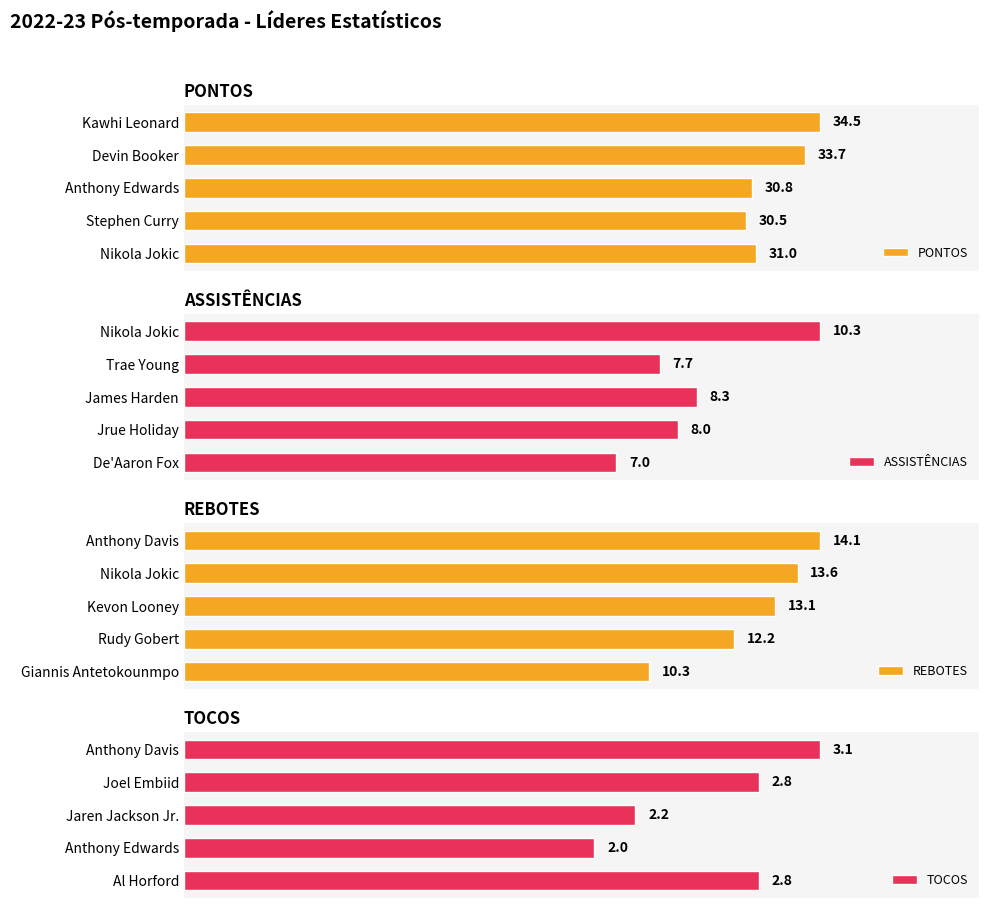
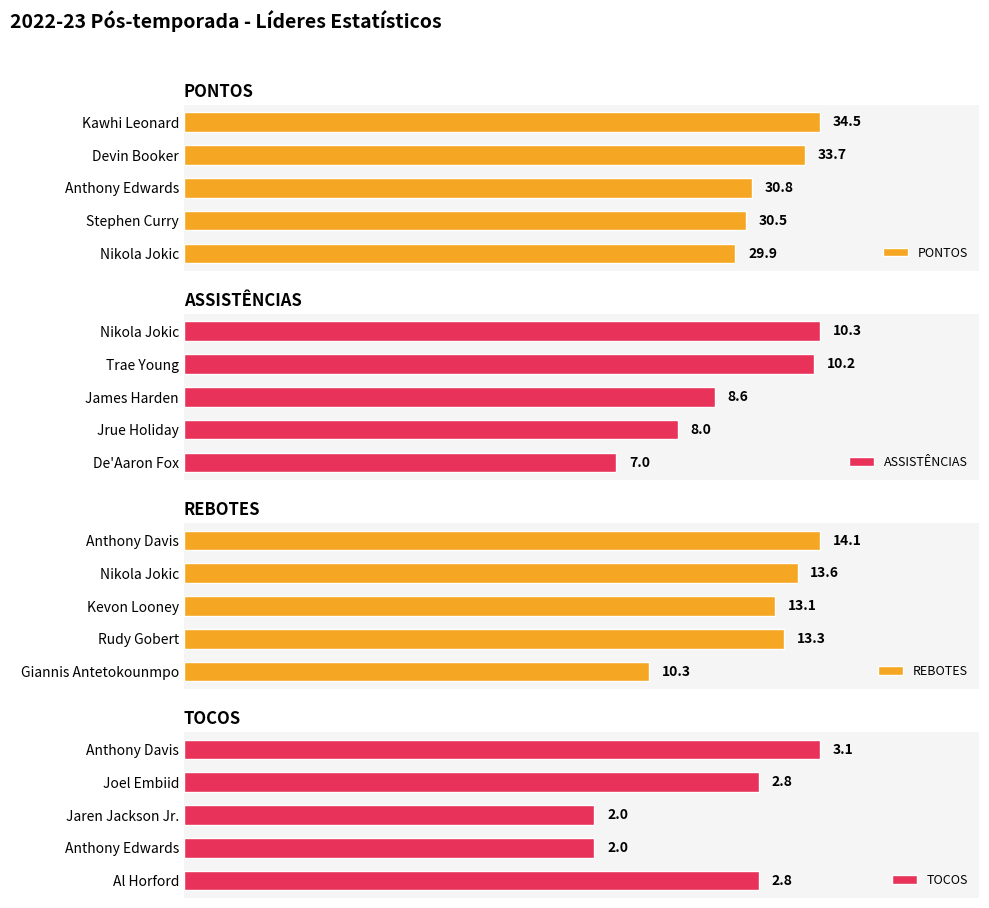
  {
    "PONTOS": {
      "Kawhi Leonard": 34.5,
      "Devin Booker": 33.7,
      "Anthony Edwards": 30.8,
      "Stephen Curry": 30.5,
-     "Nikola Jokic": 31.0
+     "Nikola Jokic": 29.9
    },
    "ASSISTÊNCIAS": {
      "Nikola Jokic": 10.3,
-     "Trae Young": 7.7,
-     "James Harden": 8.3,
+     "Trae Young": 10.2,
+     "James Harden": 8.6,
      "Jrue Holiday": 8.0,
      "De'Aaron Fox": 7.0
    },
    "REBOTES": {
      "Anthony Davis": 14.1,
      "Nikola Jokic": 13.6,
      "Kevon Looney": 13.1,
-     "Rudy Gobert": 12.2,
+     "Rudy Gobert": 13.3,
      "Giannis Antetokounmpo": 10.3
    },
    "TOCOS": {
      "Anthony Davis": 3.1,
      "Joel Embiid": 2.8,
-     "Jaren Jackson Jr.": 2.2,
+     "Jaren Jackson Jr.": 2.0,
      "Anthony Edwards": 2.0,
      "Al Horford": 2.8
    }
  }
